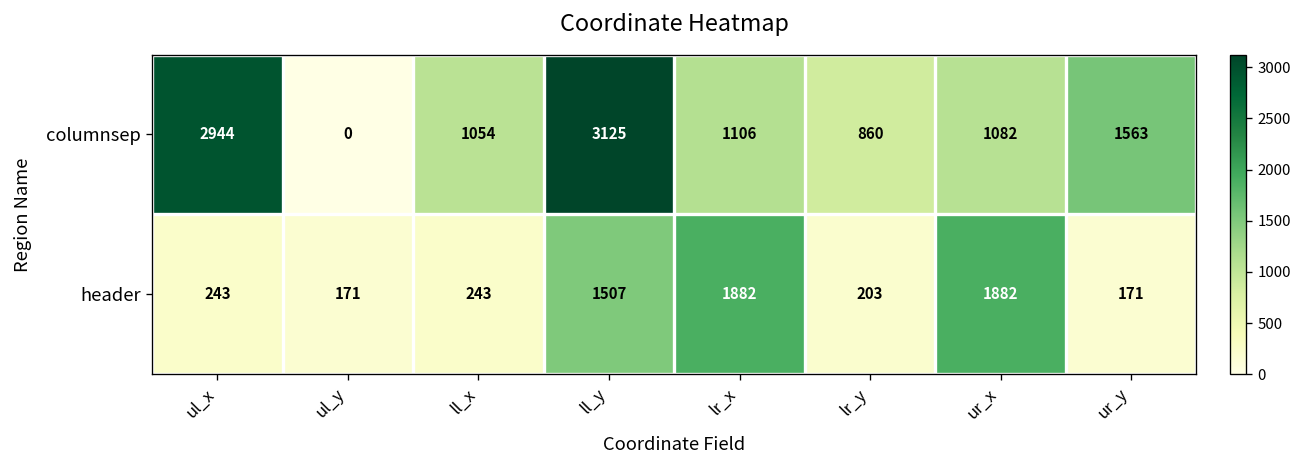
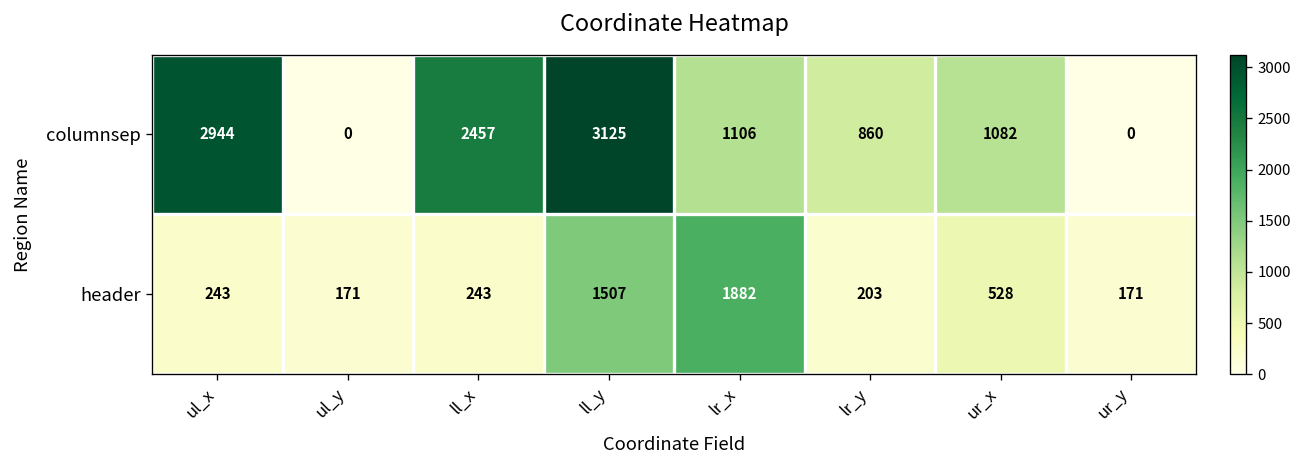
  {
    "columnsep": {
      "ul_x": 2944,
      "ul_y": 0,
-     "ll_x": 1054,
+     "ll_x": 2457,
      "ll_y": 3125,
      "lr_x": 1106,
      "lr_y": 860,
      "ur_x": 1082,
-     "ur_y": 1563
+     "ur_y": 0
    },
    "header": {
      "ul_x": 243,
      "ul_y": 171,
      "ll_x": 243,
      "ll_y": 1507,
      "lr_x": 1882,
      "lr_y": 203,
-     "ur_x": 1882,
+     "ur_x": 528,
      "ur_y": 171
    }
  }
